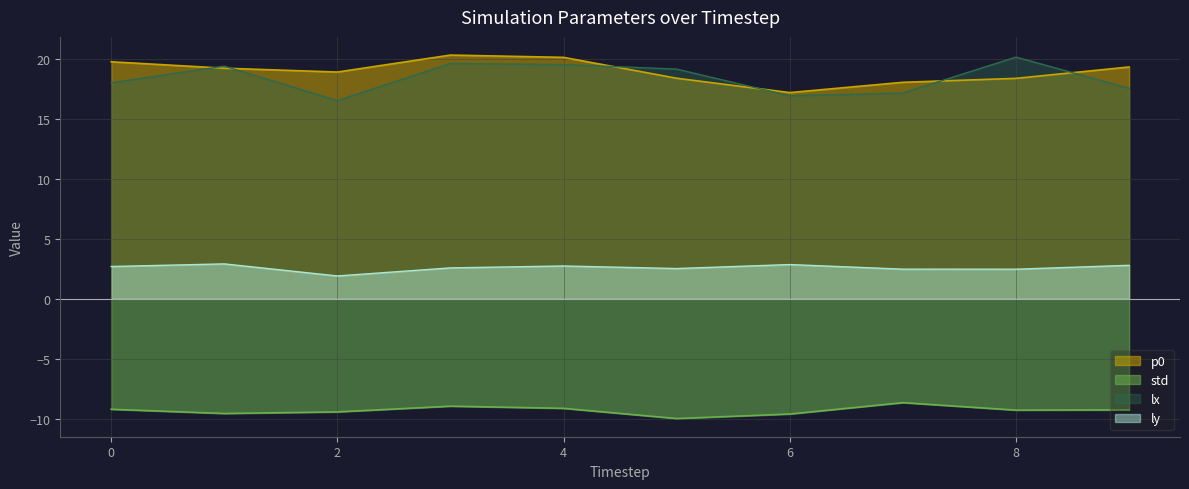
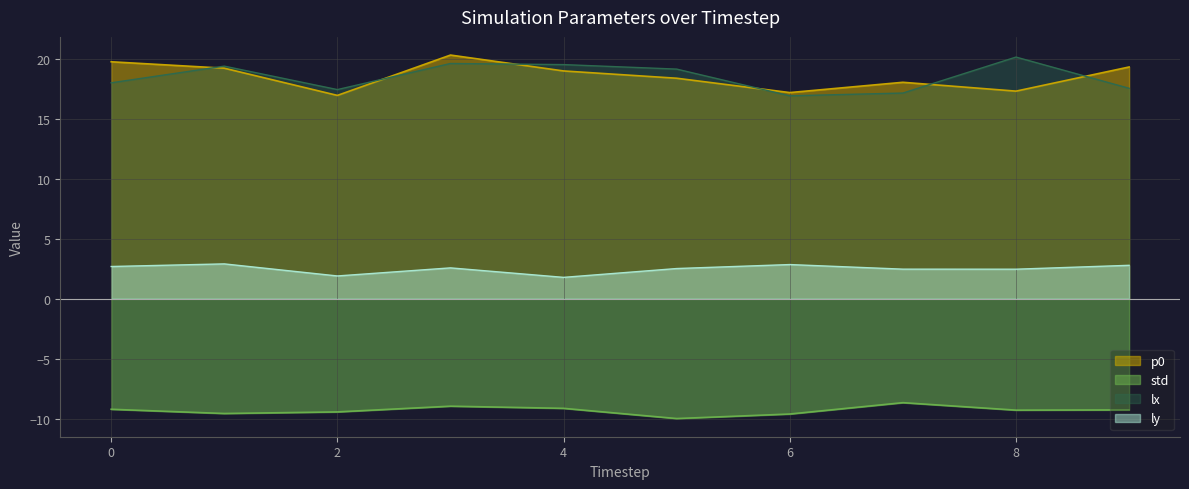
  {
    "p0": {
      "0": 19.8,
-     "2": 18.9,
-     "4": 20.2,
+     "2": 17.0,
+     "4": 19.0,
      "6": 17.2,
-     "8": 18.4
+     "8": 17.3
    },
    "lx": {
      "0": 18.0,
-     "2": 16.6,
+     "2": 17.5,
      "4": 19.6,
      "6": 17.0,
      "8": 20.2
    },
    "ly": {
      "0": 2.7,
      "2": 1.9,
-     "4": 2.7,
+     "4": 1.8,
      "6": 2.9,
      "8": 2.5
    }
  }
